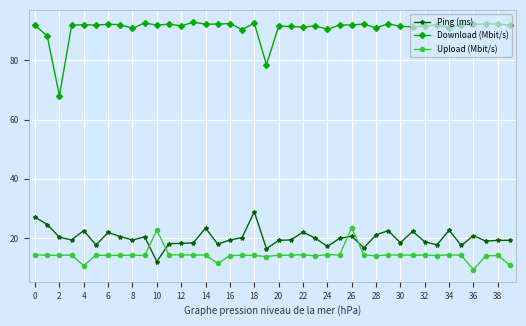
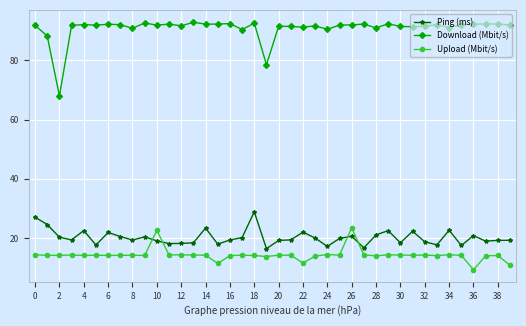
  {
    "Ping (ms)": {
      "0": 27,
      "2": 20,
      "4": 22,
      "6": 22,
      "8": 19,
-     "10": 12,
+     "10": 19,
      "12": 18,
      "14": 23,
      "16": 19,
      "18": 29,
      "20": 19,
      "22": 22,
      "24": 17,
      "26": 21,
      "28": 21,
      "30": 18,
      "32": 19,
      "34": 23,
      "36": 21,
      "38": 19
    },
    "Download (Mbit/s)": {
      "0": 92,
      "2": 68,
      "4": 92,
      "6": 92,
      "8": 91,
      "10": 92,
      "12": 92,
      "14": 92,
      "16": 92,
      "18": 93,
      "20": 91,
      "22": 91,
      "24": 90,
      "26": 92,
      "28": 91,
      "30": 91
    },
    "Upload (Mbit/s)": {
      "0": 14,
      "2": 14,
-     "4": 11,
+     "4": 14,
      "6": 14,
      "8": 14,
      "10": 23,
      "12": 14,
      "14": 14,
      "16": 14,
      "18": 14,
      "20": 14,
-     "22": 14,
+     "22": 12,
      "24": 14,
      "26": 23,
      "28": 14,
      "30": 14,
      "32": 14,
      "34": 14,
      "36": 9,
      "38": 14
    }
  }
